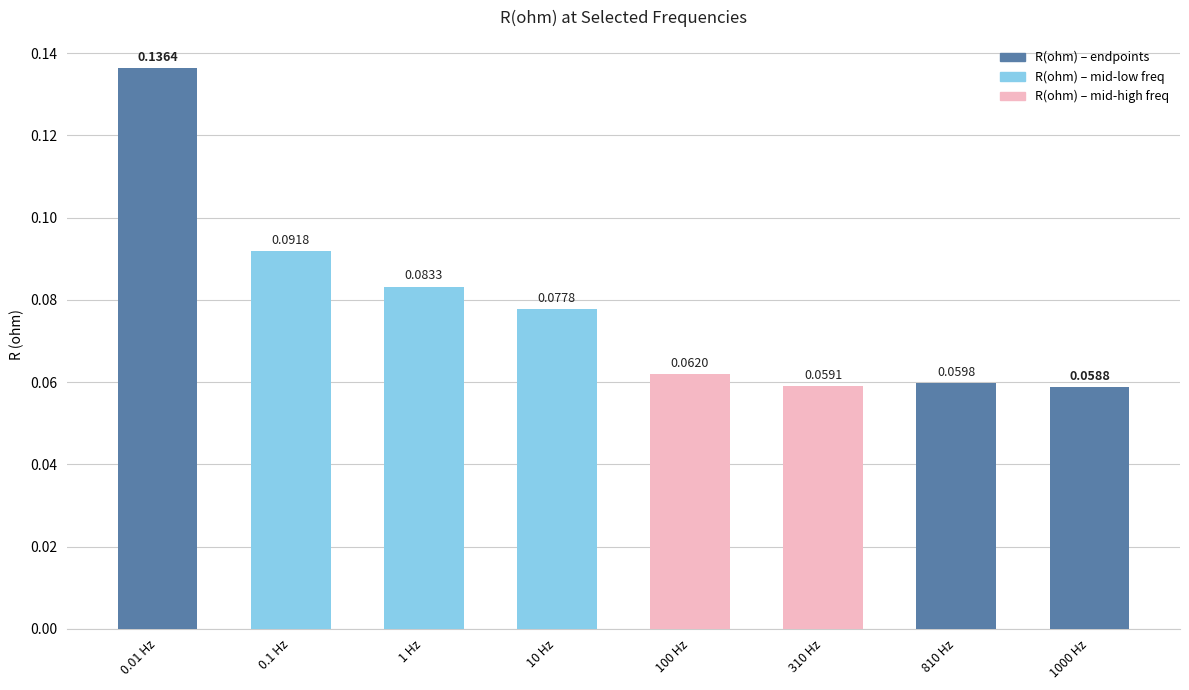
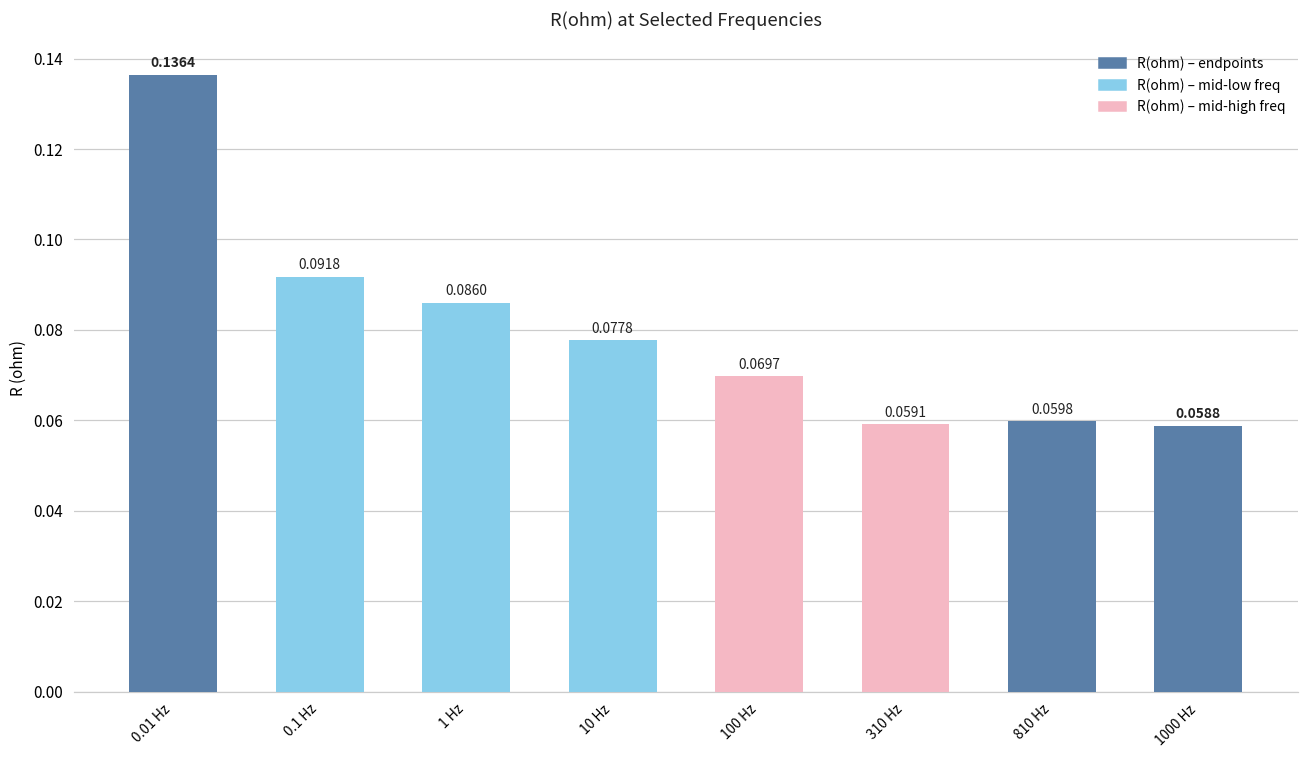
  {
    "0.01 Hz": 0.1364,
    "0.1 Hz": 0.0918,
-   "1 Hz": 0.0833,
+   "1 Hz": 0.0860,
    "10 Hz": 0.0778,
-   "100 Hz": 0.0620,
+   "100 Hz": 0.0697,
    "310 Hz": 0.0591,
    "810 Hz": 0.0598,
    "1000 Hz": 0.0588
  }
